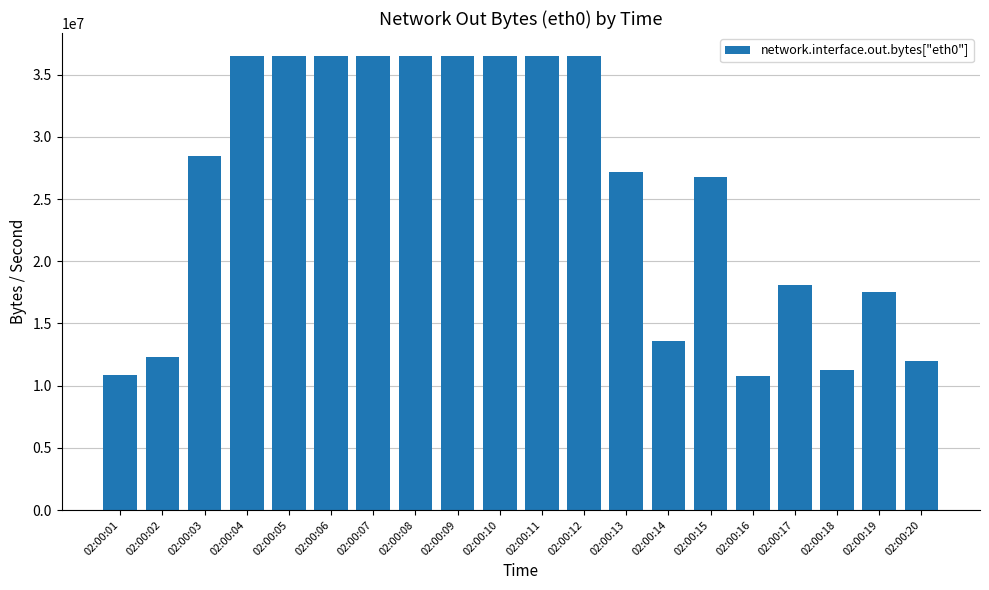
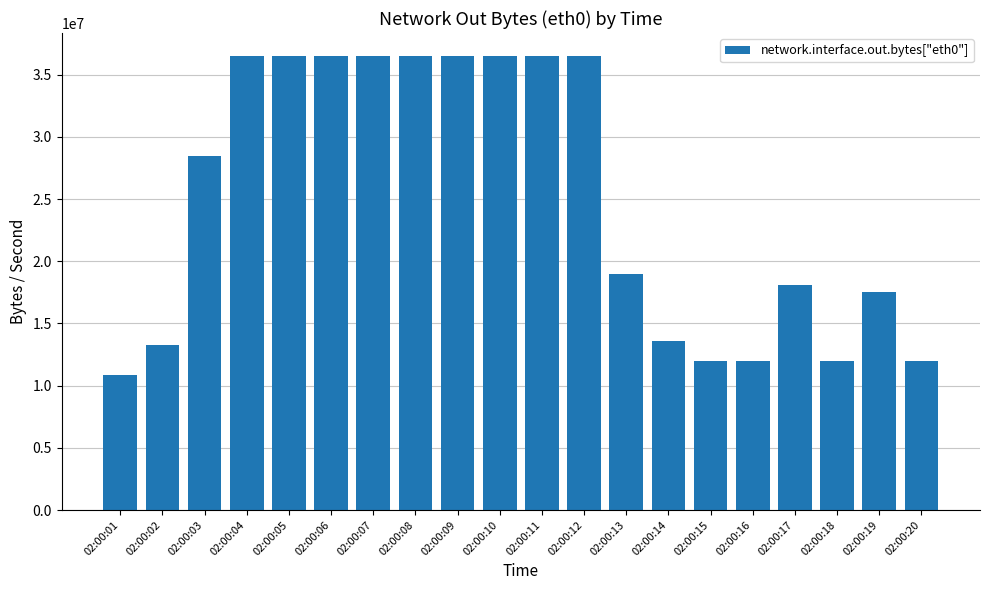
  {
    "02:00:01": 10900000,
-   "02:00:02": 12300000,
+   "02:00:02": 13300000,
    "02:00:03": 28500000,
    "02:00:04": 36500000,
    "02:00:05": 36500000,
    "02:00:06": 36500000,
    "02:00:07": 36500000,
    "02:00:08": 36500000,
    "02:00:09": 36500000,
    "02:00:10": 36500000,
    "02:00:11": 36500000,
    "02:00:12": 36500000,
-   "02:00:13": 27200000,
+   "02:00:13": 19000000,
    "02:00:14": 13600000,
-   "02:00:15": 26800000,
-   "02:00:16": 10800000,
+   "02:00:15": 12000000,
+   "02:00:16": 12000000,
    "02:00:17": 18100000,
-   "02:00:18": 11300000,
+   "02:00:18": 12000000,
    "02:00:19": 17500000,
    "02:00:20": 12000000
  }
